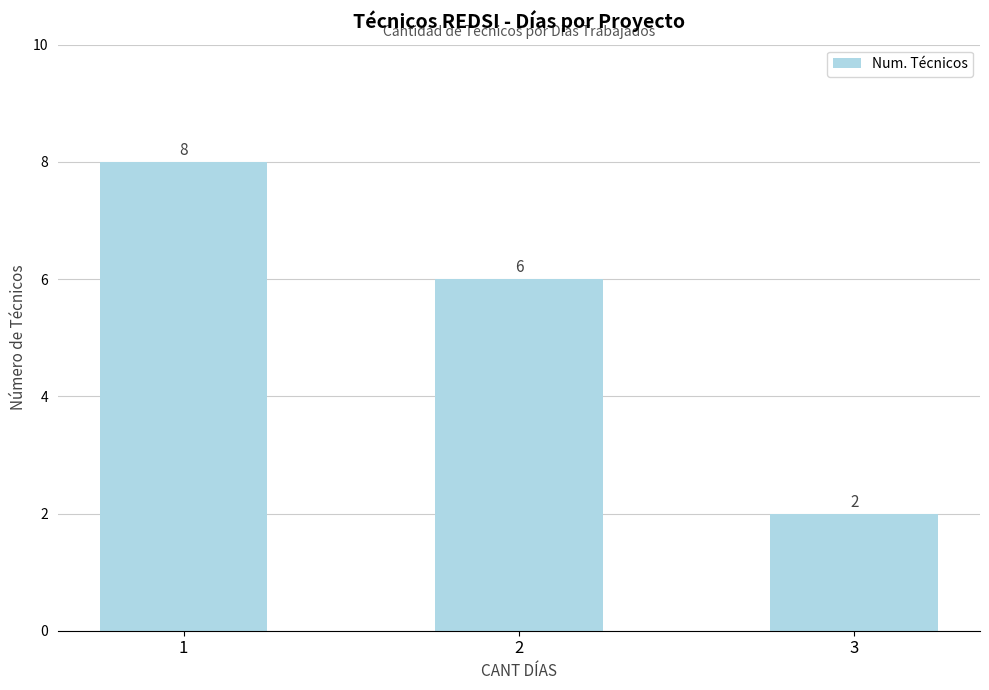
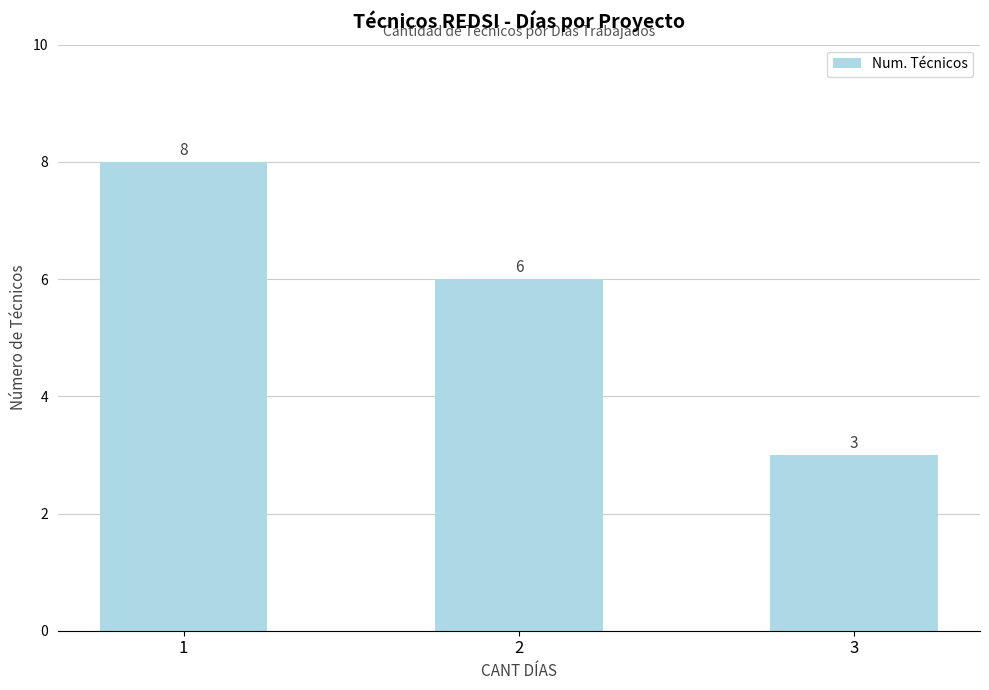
  {
    "1": 8,
    "2": 6,
-   "3": 2
+   "3": 3
  }
